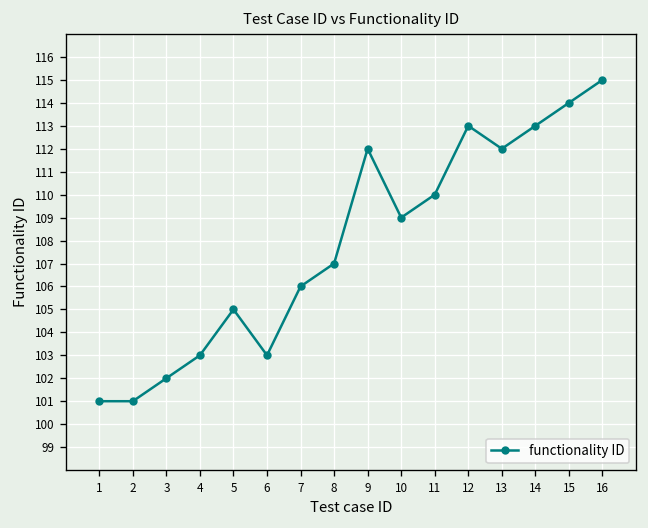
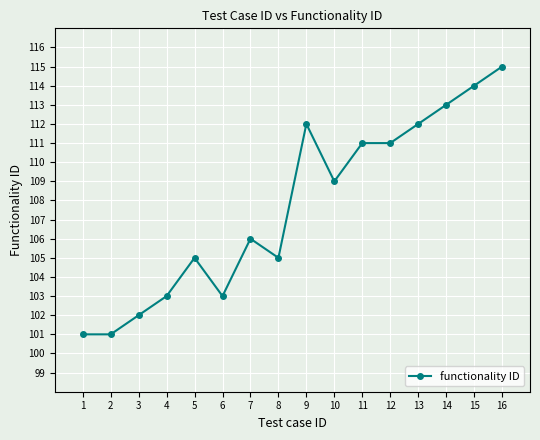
  {
    "1": 101,
    "2": 101,
    "3": 102,
    "4": 103,
    "5": 105,
    "6": 103,
    "7": 106,
-   "8": 107,
+   "8": 105,
    "9": 112,
    "10": 109,
-   "11": 110,
-   "12": 113,
+   "11": 111,
+   "12": 111,
    "13": 112,
    "14": 113,
    "15": 114,
    "16": 115
  }
